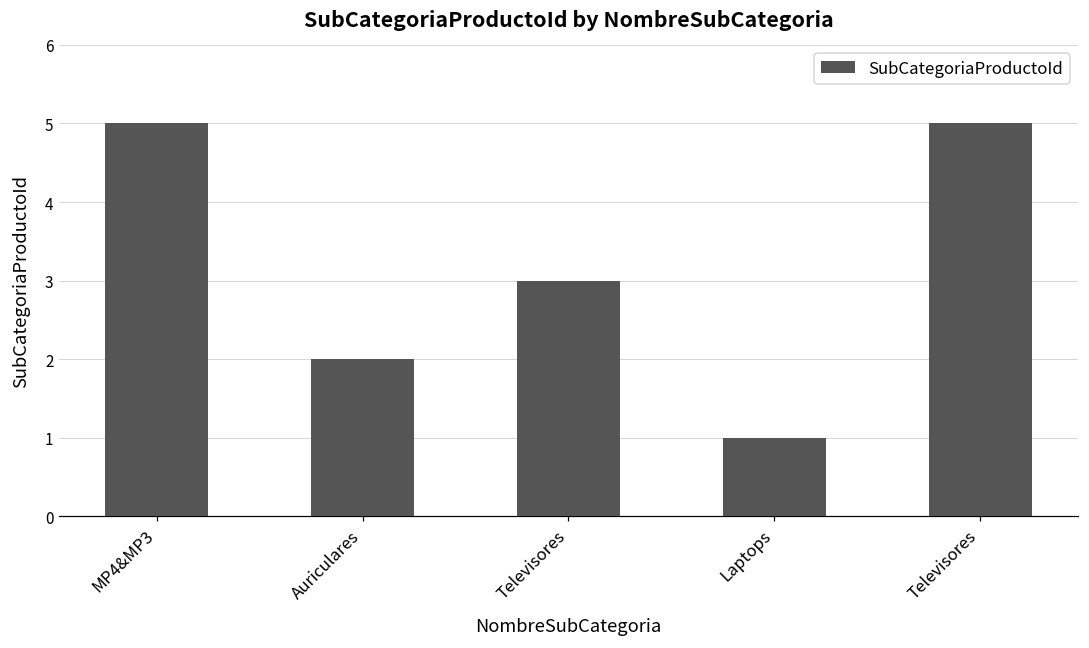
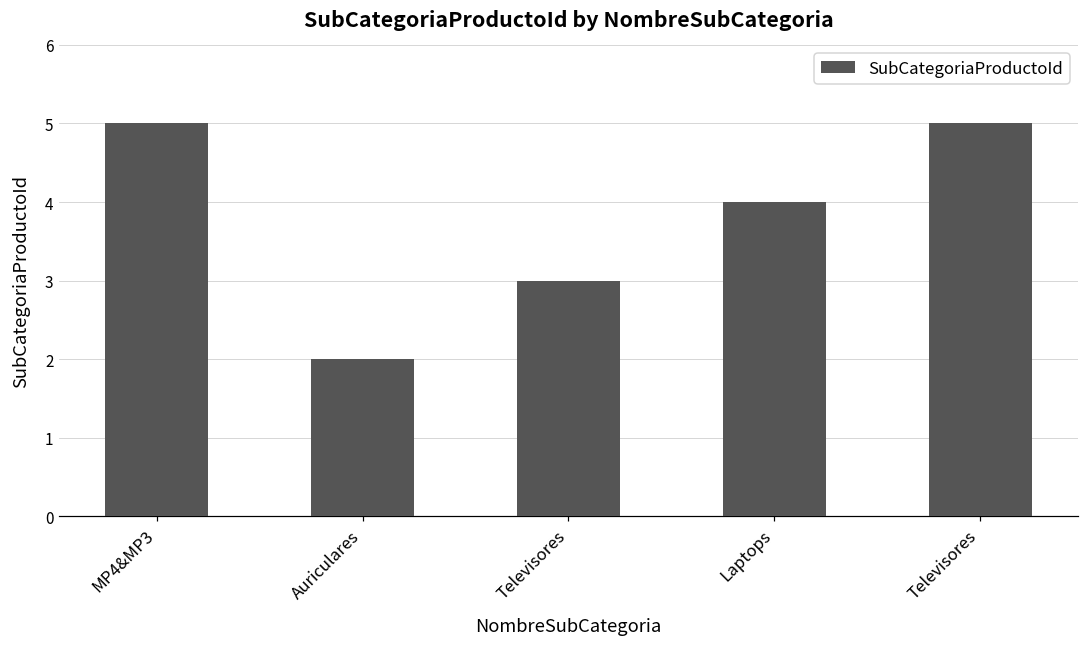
  {
    "MP4&MP3": 5,
    "Auriculares": 2,
-   "Laptops": 1
+   "Laptops": 4
  }
